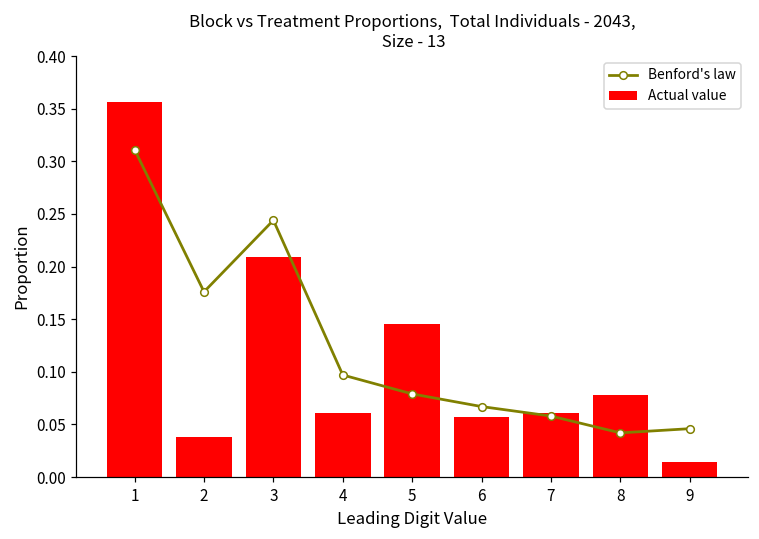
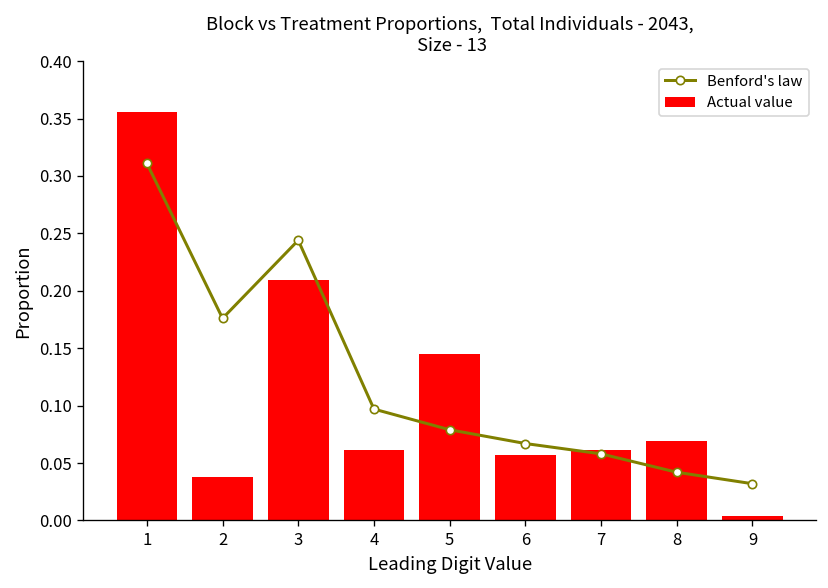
  {
    "Benford's law": {
      "1": 0.31,
      "2": 0.18,
      "3": 0.24,
      "4": 0.10,
      "5": 0.08,
      "6": 0.07,
      "7": 0.06,
      "8": 0.04,
-     "9": 0.05
+     "9": 0.03
    },
    "Actual value": {
      "1": 0.36,
      "2": 0.04,
      "3": 0.21,
      "4": 0.06,
      "5": 0.15,
      "6": 0.06,
      "7": 0.06,
-     "8": 0.08,
-     "9": 0.01
+     "8": 0.07,
+     "9": 0.00
    }
  }
